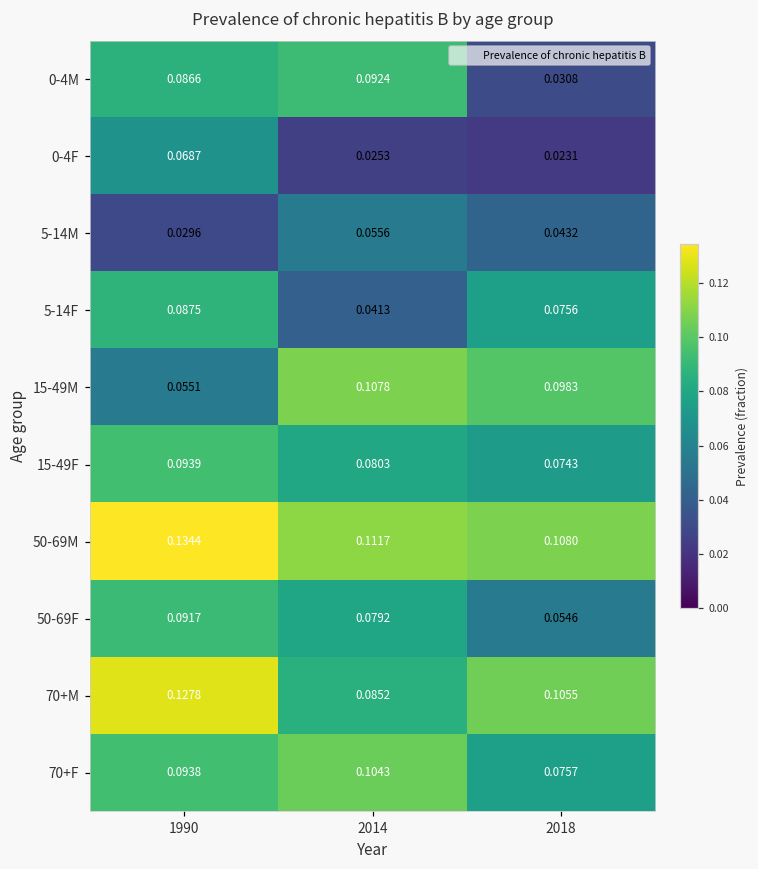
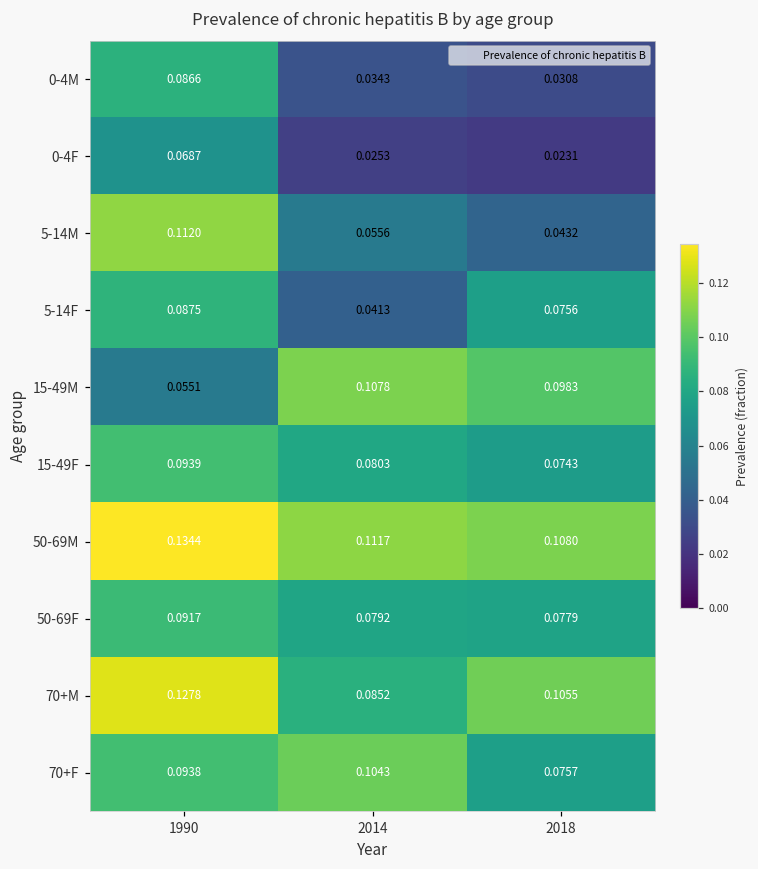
  {
    "0-4M": {
      "1990": 0.0866,
-     "2014": 0.0924,
+     "2014": 0.0343,
      "2018": 0.0308
    },
    "0-4F": {
      "1990": 0.0687,
      "2014": 0.0253,
      "2018": 0.0231
    },
    "5-14M": {
-     "1990": 0.0296,
+     "1990": 0.1120,
      "2014": 0.0556,
      "2018": 0.0432
    },
    "5-14F": {
      "1990": 0.0875,
      "2014": 0.0413,
      "2018": 0.0756
    },
    "15-49M": {
      "1990": 0.0551,
      "2014": 0.1078,
      "2018": 0.0983
    },
    "15-49F": {
      "1990": 0.0939,
      "2014": 0.0803,
      "2018": 0.0743
    },
    "50-69M": {
      "1990": 0.1344,
      "2014": 0.1117,
      "2018": 0.1080
    },
    "50-69F": {
      "1990": 0.0917,
      "2014": 0.0792,
-     "2018": 0.0546
+     "2018": 0.0779
    },
    "70+M": {
      "1990": 0.1278,
      "2014": 0.0852,
      "2018": 0.1055
    },
    "70+F": {
      "1990": 0.0938,
      "2014": 0.1043,
      "2018": 0.0757
    }
  }
